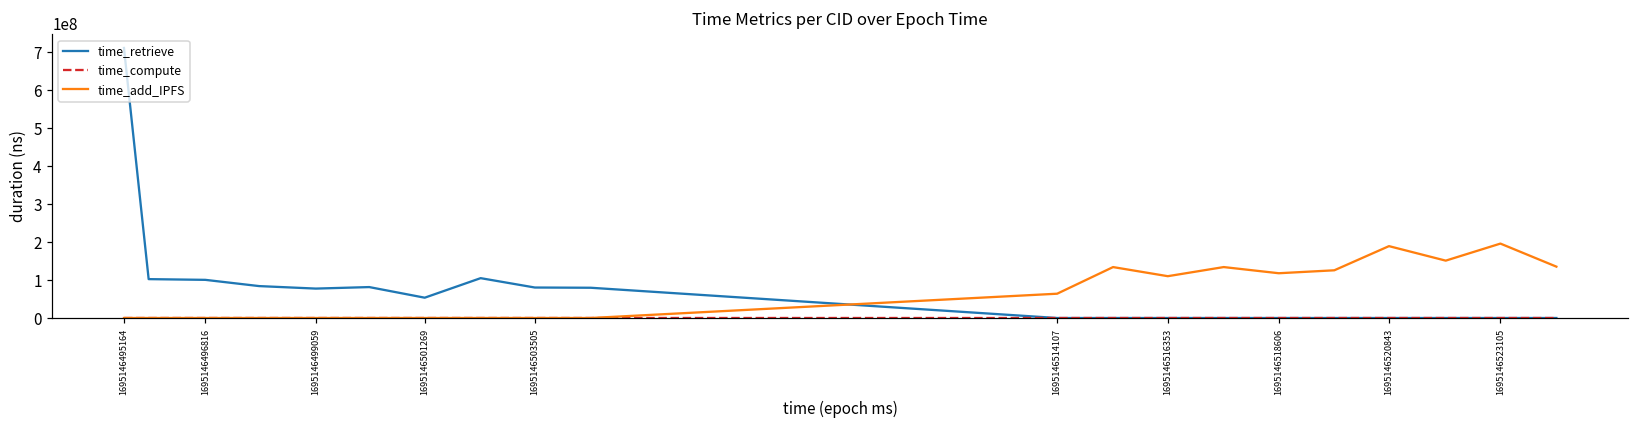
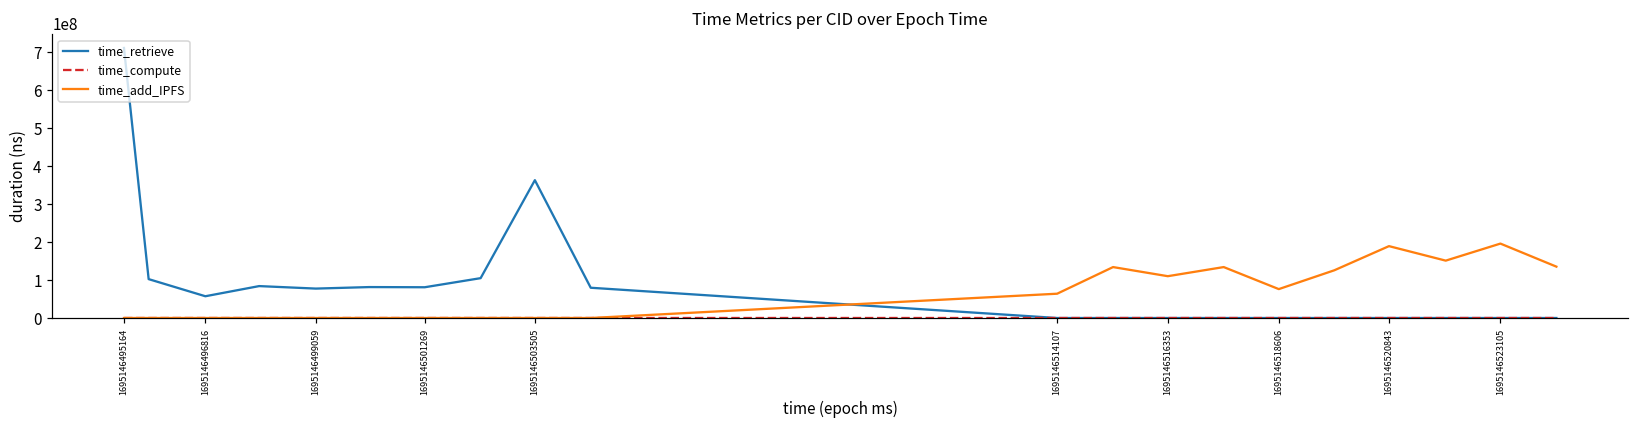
  {
    "time_retrieve": {
-     "1695146496816": 100000000,
+     "1695146496816": 60000000,
      "1695146499059": 80000000,
-     "1695146501269": 50000000,
-     "1695146503505": 80000000
+     "1695146501269": 80000000,
+     "1695146503505": 360000000
    },
    "time_add_IPFS": {
      "1695146514107": 60000000,
      "1695146516353": 110000000,
-     "1695146518606": 120000000,
+     "1695146518606": 80000000,
      "1695146520843": 190000000,
      "1695146523105": 200000000
    }
  }
